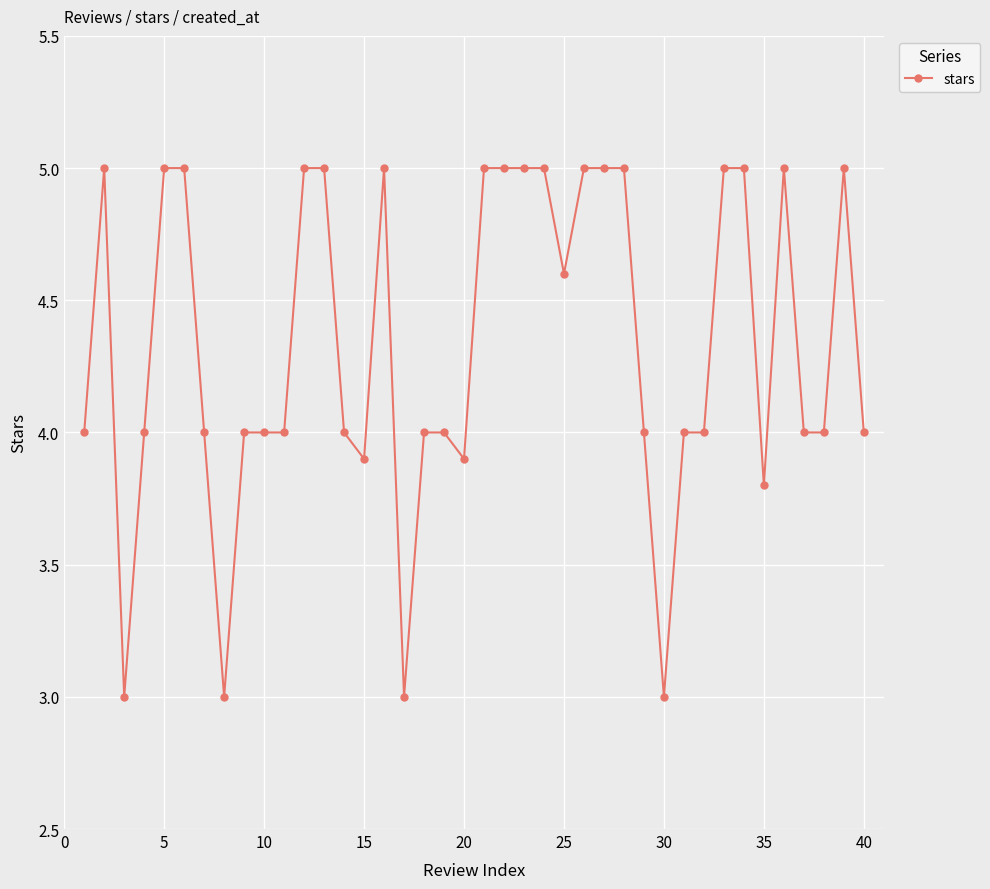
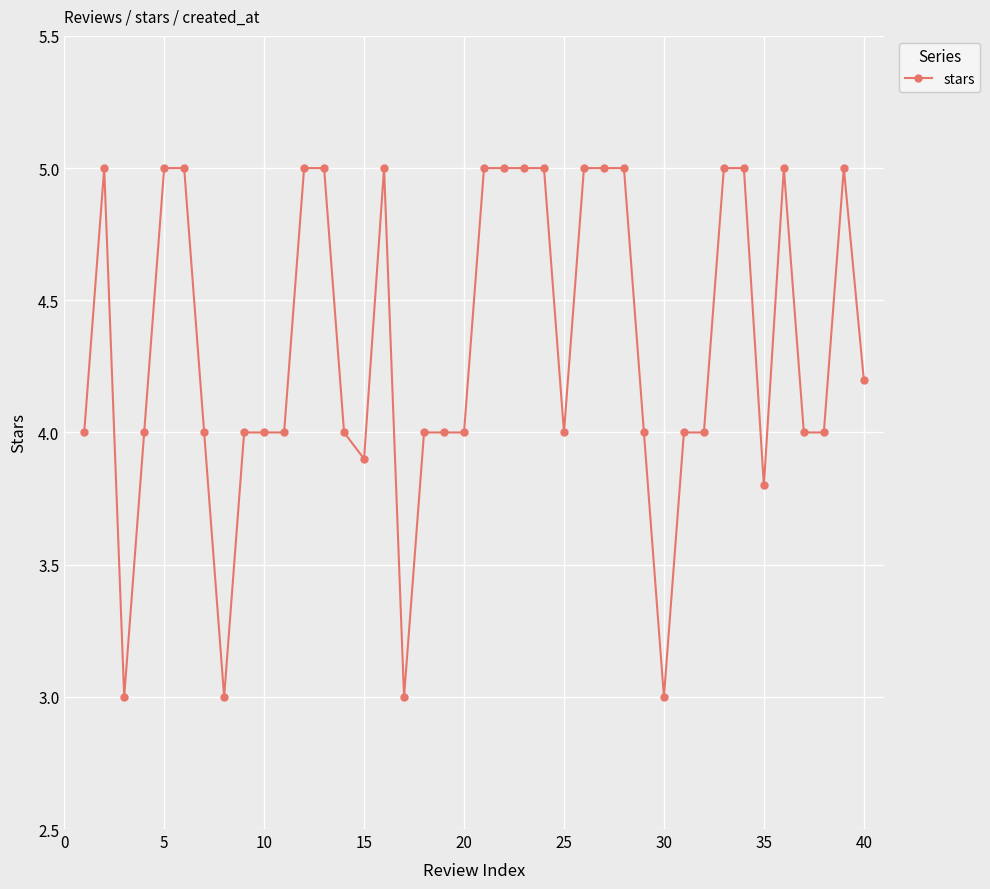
  {
    "5": 5.0,
    "10": 4.0,
    "15": 3.9,
-   "20": 3.9,
-   "25": 4.6,
+   "20": 4.0,
+   "25": 4.0,
    "30": 3.0,
    "35": 3.8,
-   "40": 4.0
+   "40": 4.2
  }
